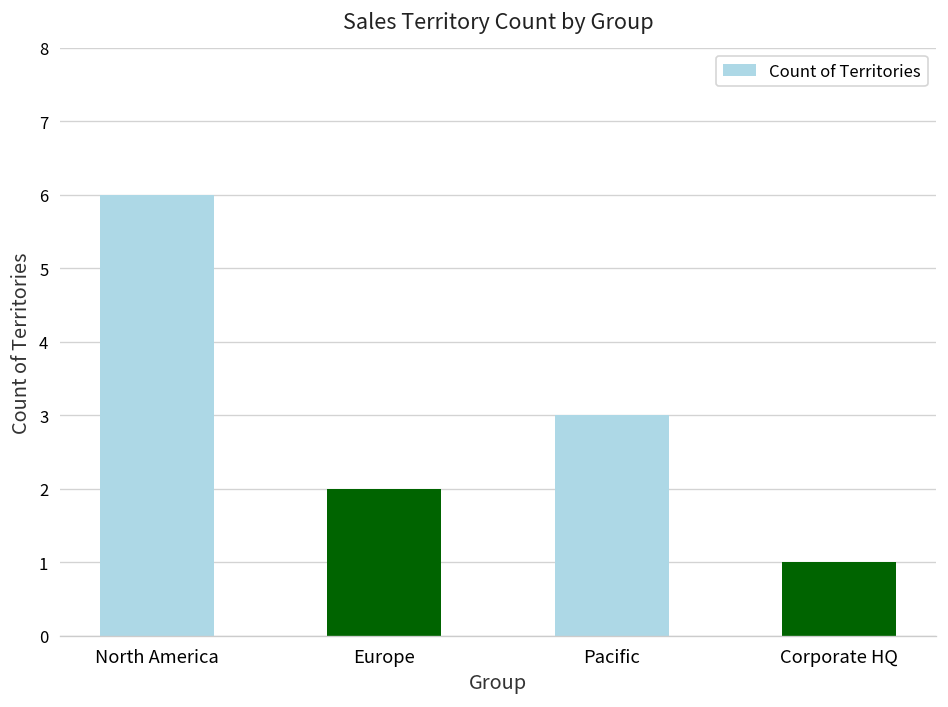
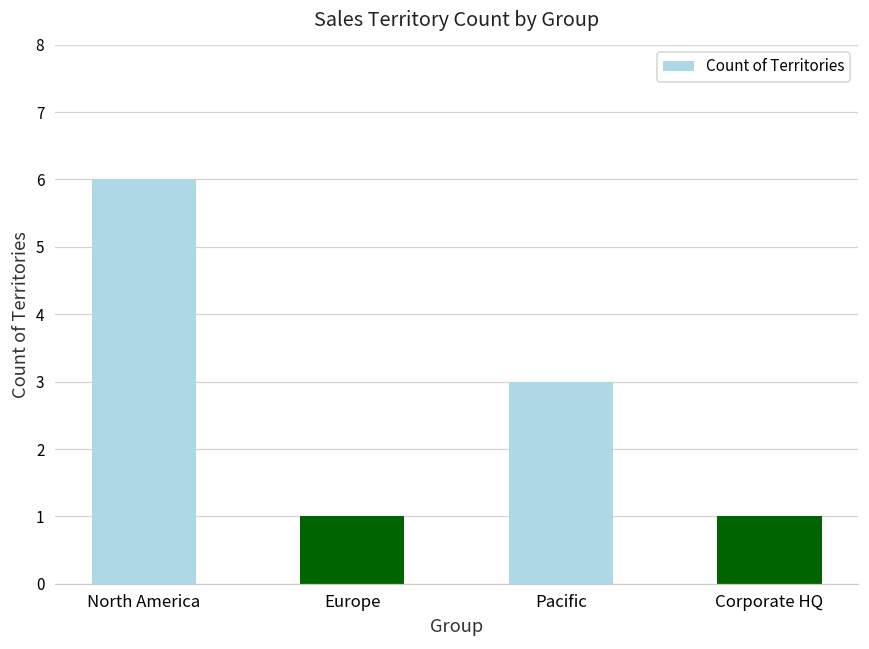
  {
    "North America": 6,
-   "Europe": 2,
+   "Europe": 1,
    "Pacific": 3,
    "Corporate HQ": 1
  }
